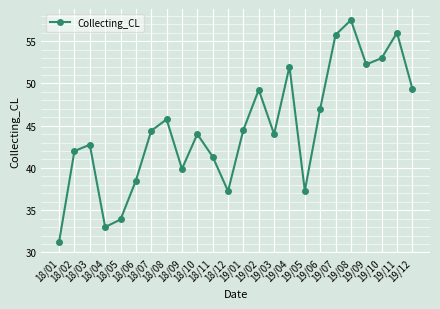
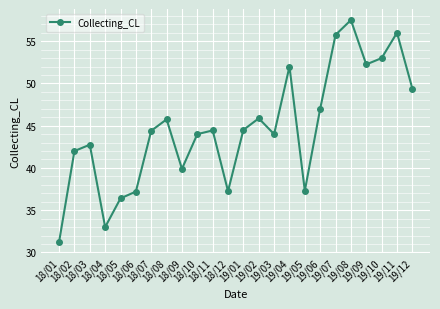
  {
    "18/01": 31,
    "18/02": 42,
    "18/03": 43,
    "18/04": 33,
-   "18/05": 34,
-   "18/06": 39,
+   "18/05": 36,
+   "18/06": 37,
    "18/07": 44,
    "18/08": 46,
    "18/09": 40,
    "18/10": 44,
-   "18/11": 41,
+   "18/11": 44,
    "18/12": 37,
    "19/01": 45,
-   "19/02": 49,
+   "19/02": 46,
    "19/03": 44,
    "19/04": 52,
    "19/05": 37,
    "19/06": 47,
    "19/07": 56,
    "19/08": 58,
    "19/09": 52,
    "19/10": 53,
    "19/11": 56,
    "19/12": 49
  }
